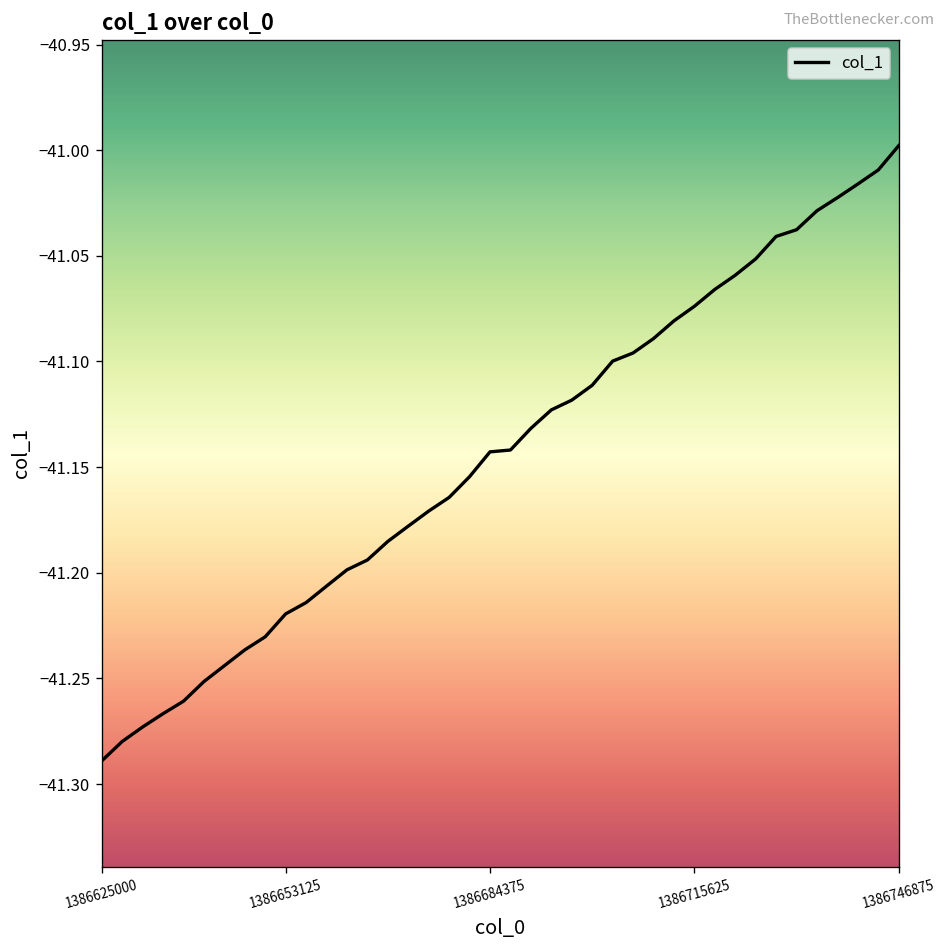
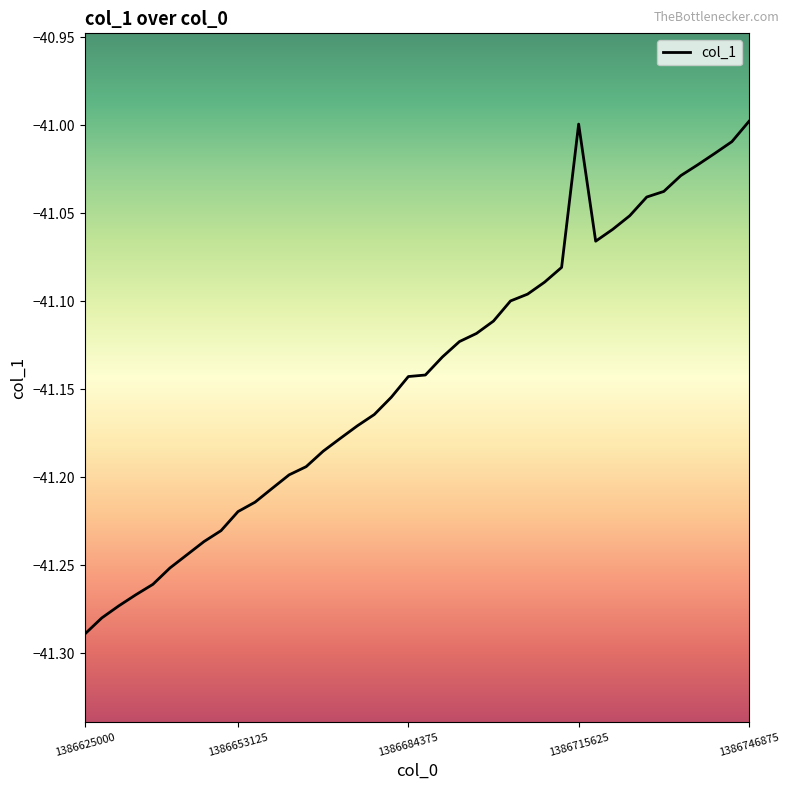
  {
    "1386625000": -41.289,
    "1386653125": -41.219,
    "1386684375": -41.143,
-   "1386715625": -41.074,
+   "1386715625": -40.999,
    "1386746875": -40.998
  }
